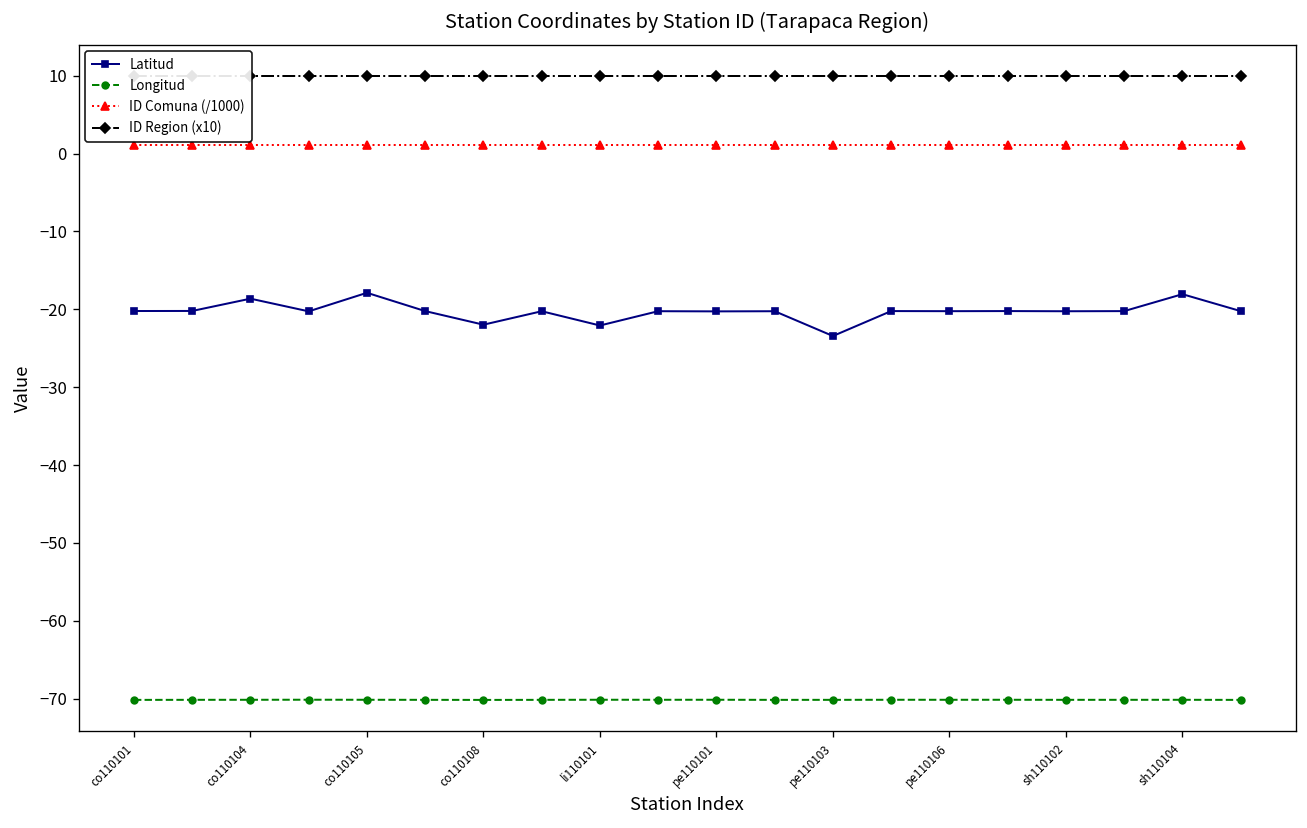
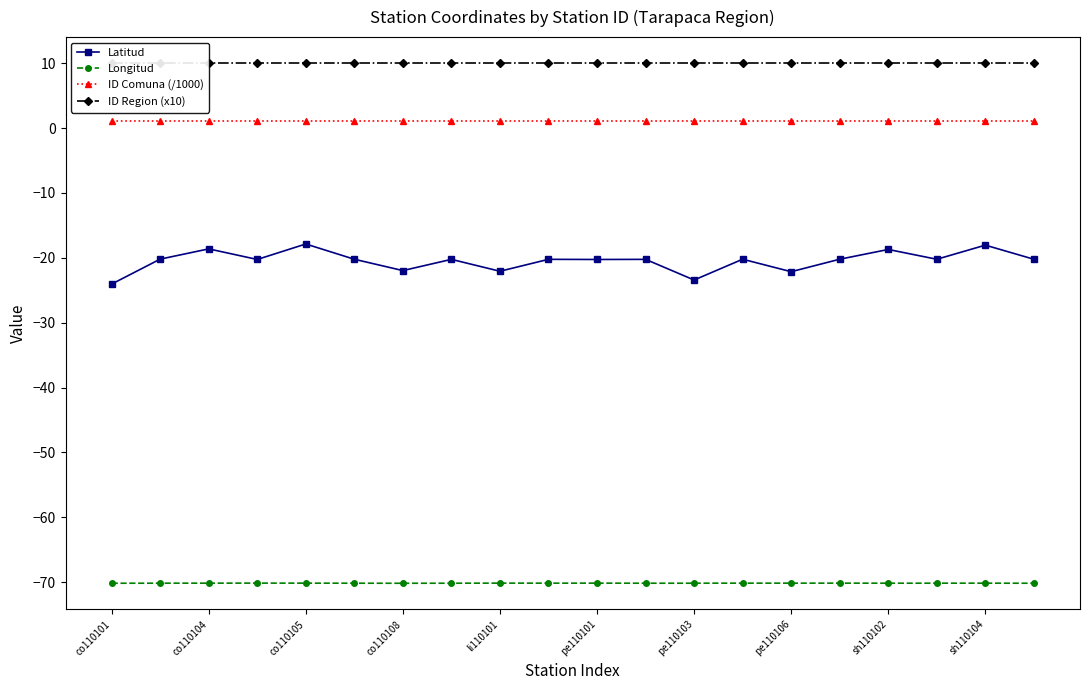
  {
    "Latitud": {
-     "co110101": -20,
+     "co110101": -24,
      "co110104": -19,
      "co110105": -18,
      "co110108": -22,
      "li110101": -22,
      "pe110101": -20,
      "pe110103": -23,
-     "pe110106": -20,
-     "sh110102": -20,
+     "pe110106": -22,
+     "sh110102": -19,
      "sh110104": -18
    },
    "Longitud": {
      "co110101": -70,
      "co110104": -70,
      "co110105": -70,
      "co110108": -70,
      "li110101": -70,
      "pe110101": -70,
      "pe110103": -70,
      "pe110106": -70,
      "sh110102": -70,
      "sh110104": -70
    },
    "ID Comuna (/1000)": {
      "co110101": 1,
      "co110104": 1,
      "co110105": 1,
      "co110108": 1,
      "li110101": 1,
      "pe110101": 1,
      "pe110103": 1,
      "pe110106": 1,
      "sh110102": 1,
      "sh110104": 1
    },
    "ID Region (x10)": {
      "co110105": 10,
      "co110108": 10,
      "li110101": 10,
      "pe110101": 10,
      "pe110103": 10,
      "pe110106": 10,
      "sh110102": 10,
      "sh110104": 10
    }
  }
